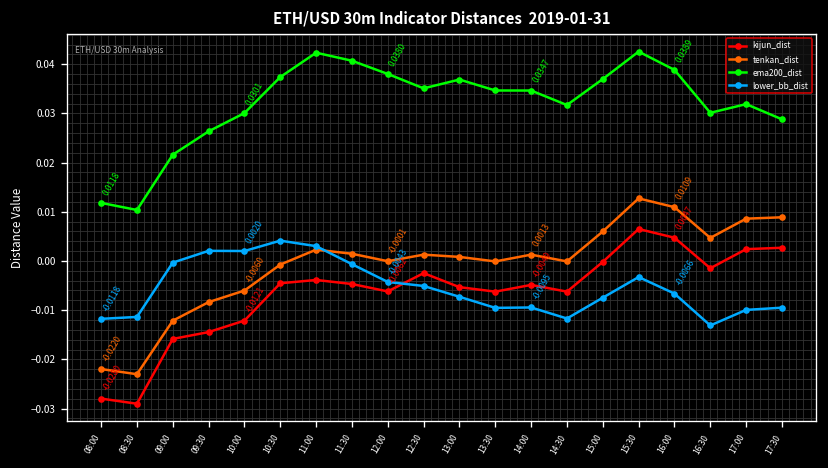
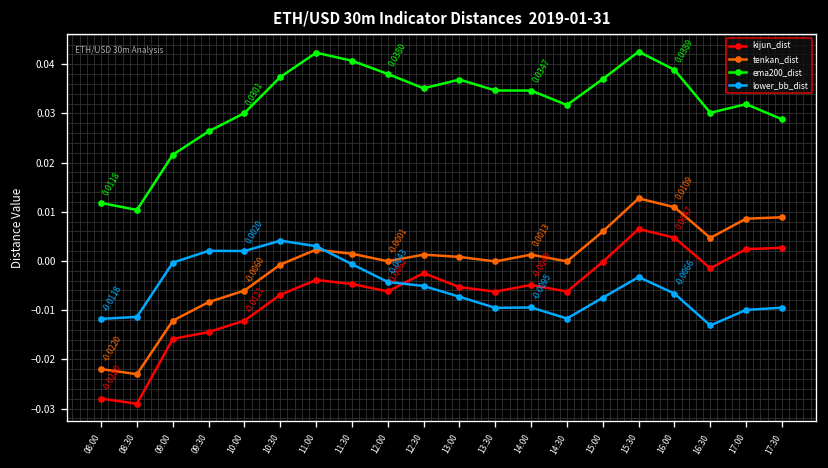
  {
    "kijun_dist": {
      "08:30": -0.029,
      "09:00": -0.016,
      "09:30": -0.014,
-     "10:30": -0.005,
+     "10:30": -0.007,
      "11:00": -0.004,
      "11:30": -0.005,
      "12:30": -0.002,
      "13:00": -0.005,
      "13:30": -0.006,
      "14:30": -0.006,
      "15:00": 0.000,
      "15:30": 0.007,
      "16:30": -0.001,
      "17:00": 0.002,
      "17:30": 0.003
    },
    "tenkan_dist": {
      "08:00": -0.0220,
      "10:00": -0.0060,
      "14:00": 0.0013,
      "16:00": 0.0109
    },
    "ema200_dist": {
      "08:00": 0.0118,
      "10:00": 0.0301,
      "12:00": 0.0380,
      "14:00": 0.0347,
      "16:00": 0.0389
    },
    "lower_bb_dist": {
      "08:00": -0.0118,
      "10:00": 0.0020,
      "16:00": -0.0066
    }
  }
